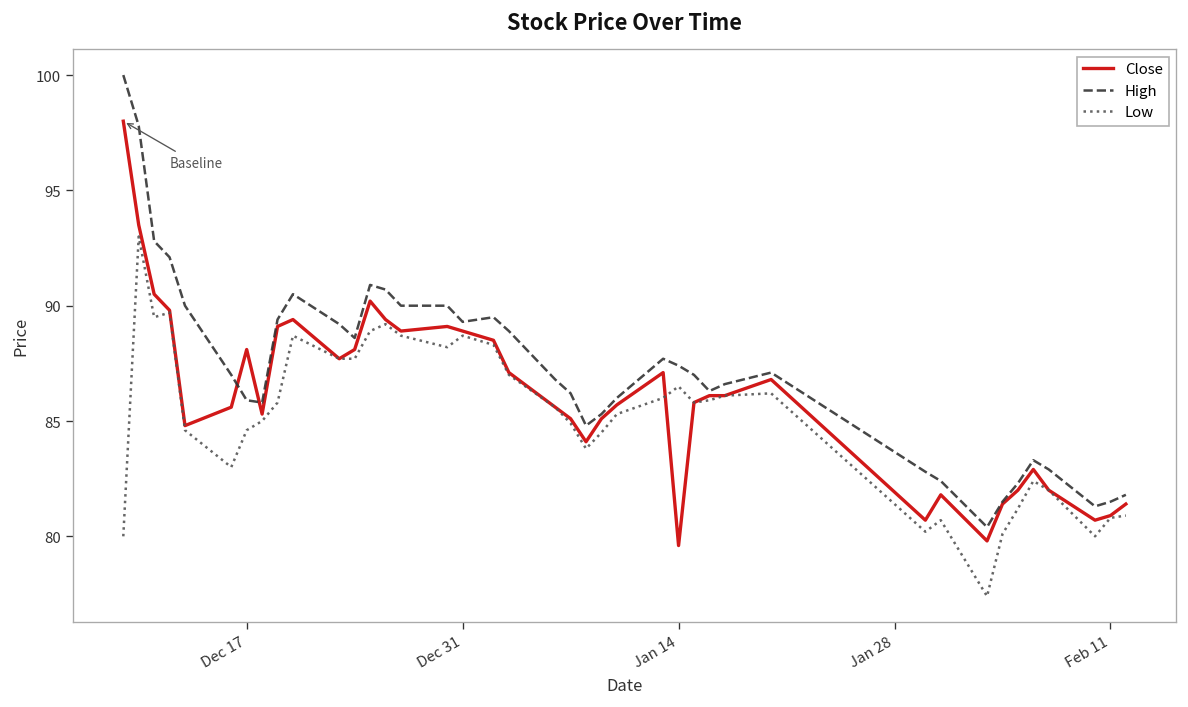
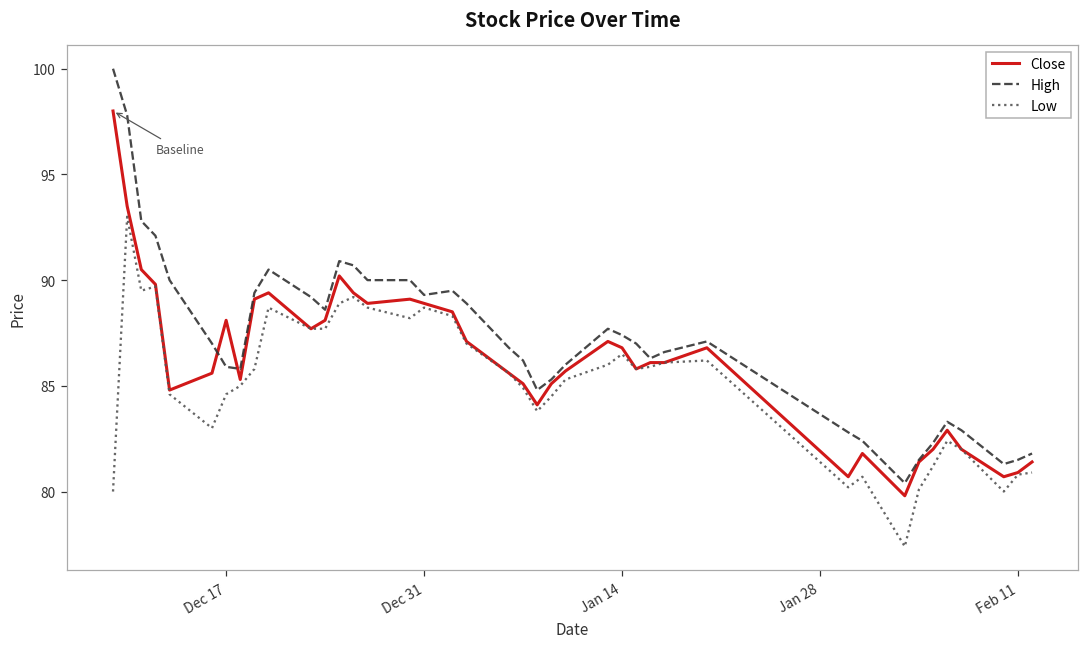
  {
    "Close": {
      "Dec 17": 88.1,
      "Dec 31": 88.9,
-     "Jan 14": 79.6
+     "Jan 14": 86.8
    }
  }
